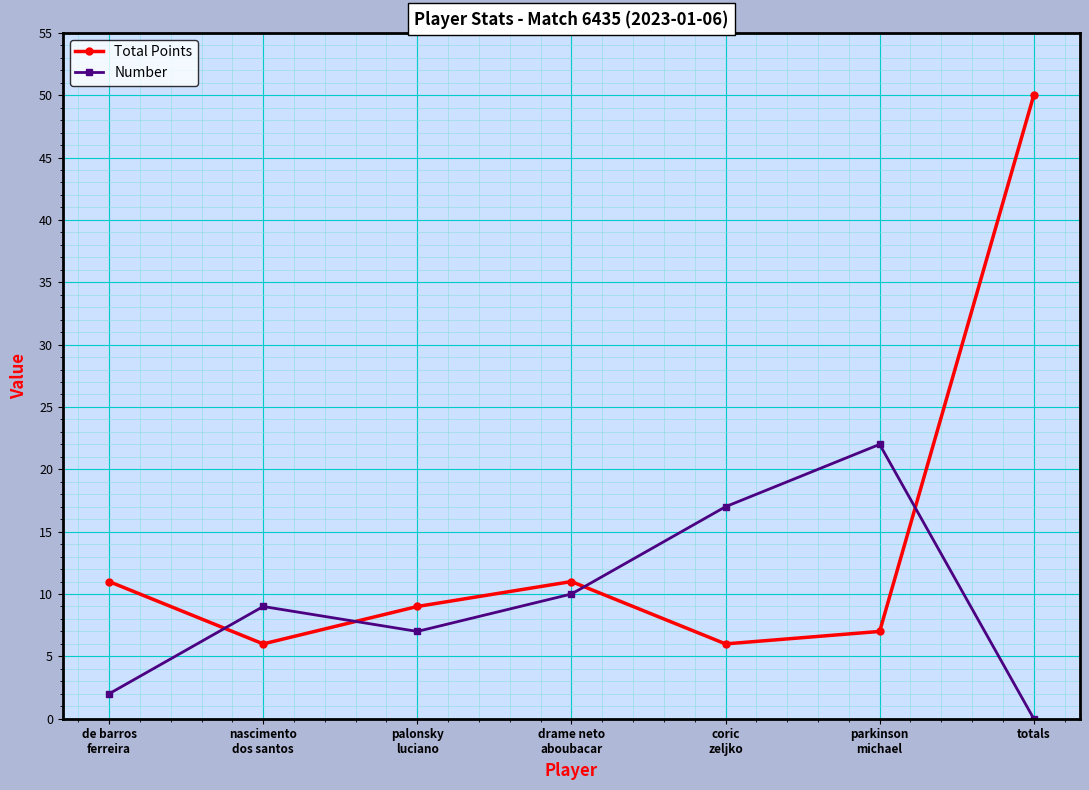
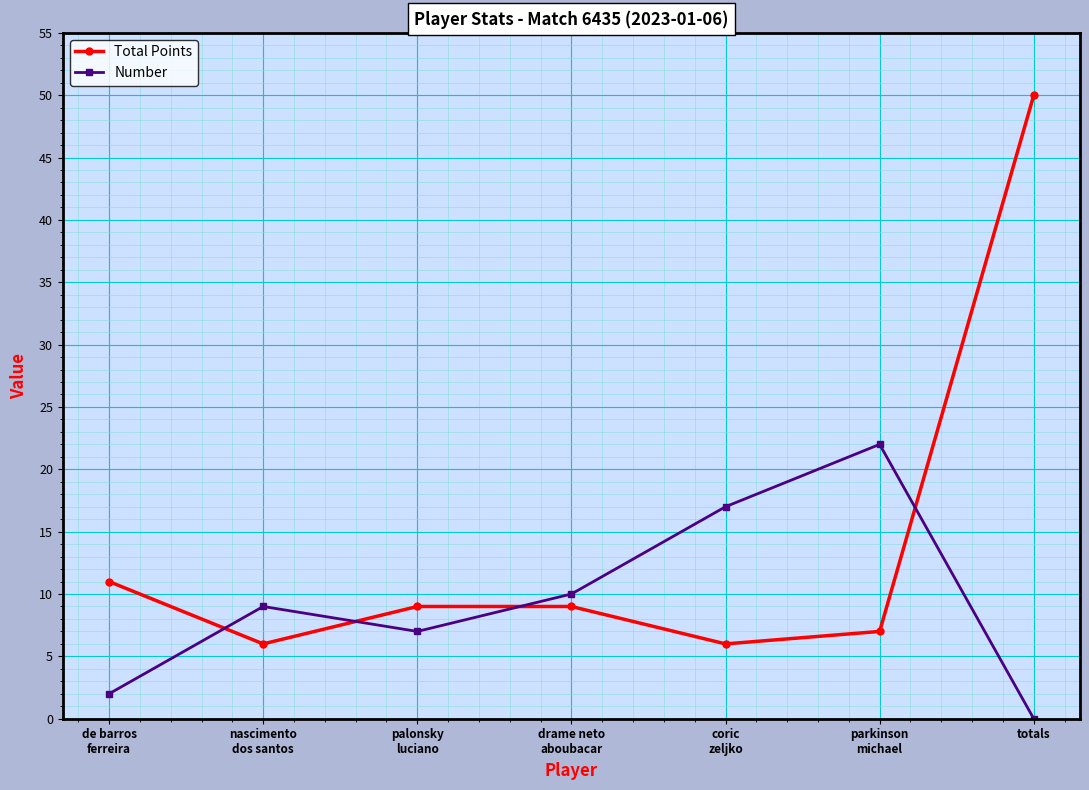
  {
    "Total Points": {
      "de barros ferreira": 11,
      "nascimento dos santos": 6,
      "palonsky luciano": 9,
-     "drame neto aboubacar": 11,
+     "drame neto aboubacar": 9,
      "coric zeljko": 6,
      "parkinson michael": 7,
      "totals": 50
    },
    "Number": {
      "de barros ferreira": 2,
      "nascimento dos santos": 9,
      "palonsky luciano": 7,
      "drame neto aboubacar": 10,
      "coric zeljko": 17,
      "parkinson michael": 22,
      "totals": 0
    }
  }
